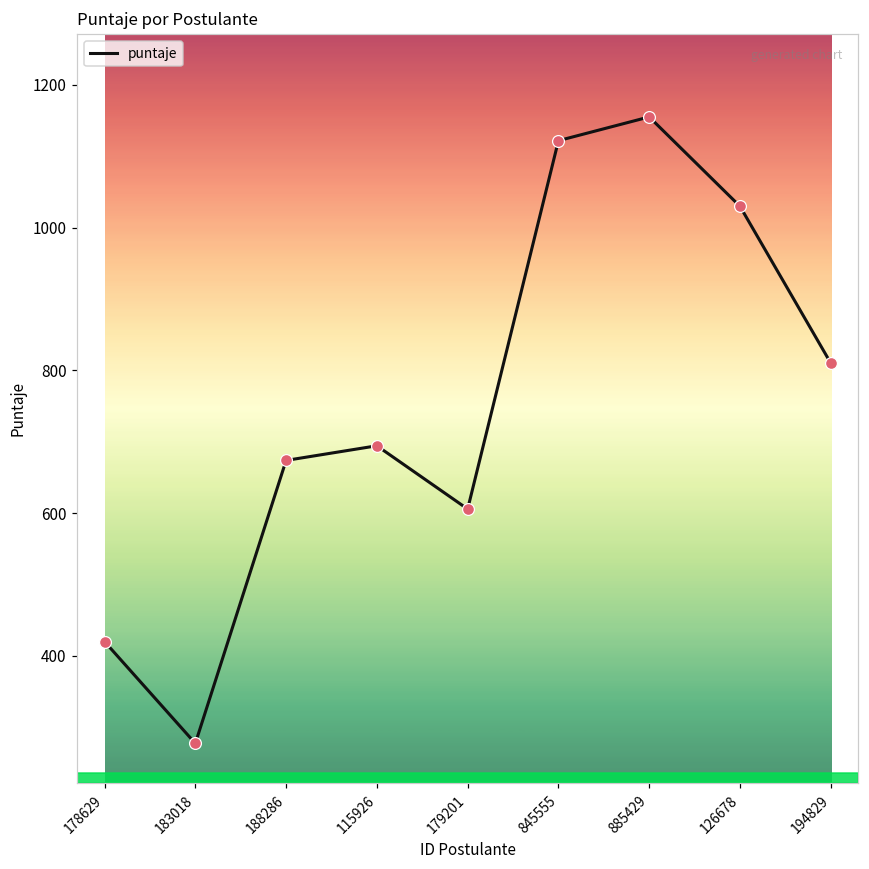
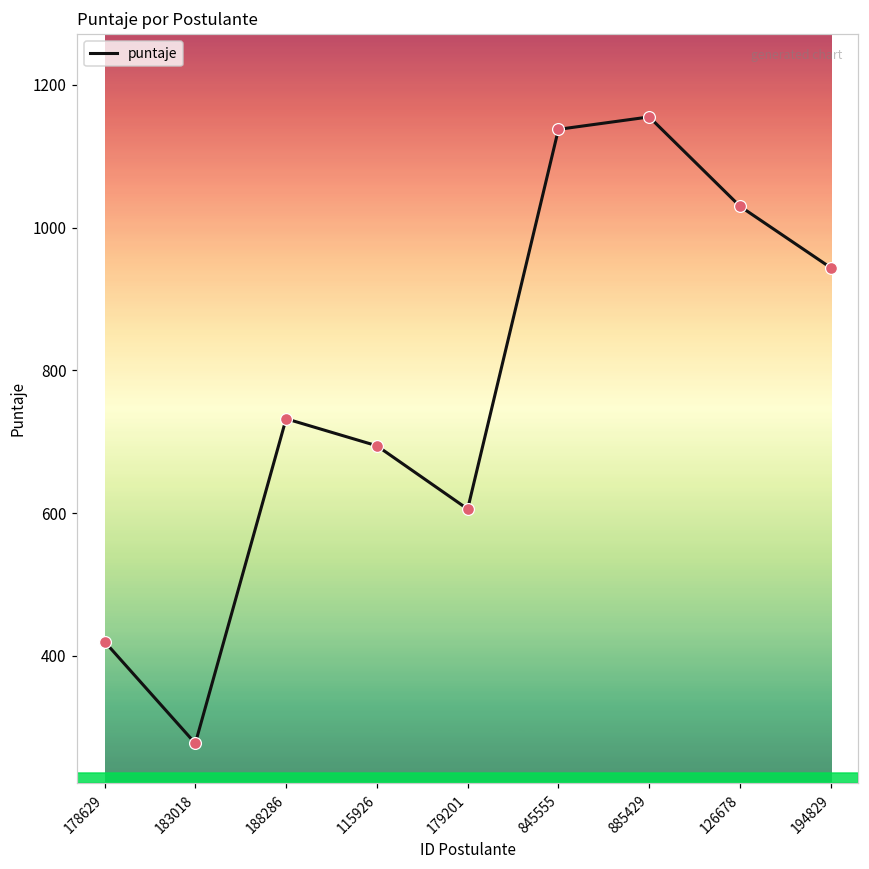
  {
    "178629": 420,
    "183018": 280,
-   "188286": 670,
+   "188286": 730,
    "115926": 690,
    "179201": 610,
-   "845555": 1120,
+   "845555": 1140,
    "885429": 1160,
    "126678": 1030,
-   "194829": 810
+   "194829": 940
  }
